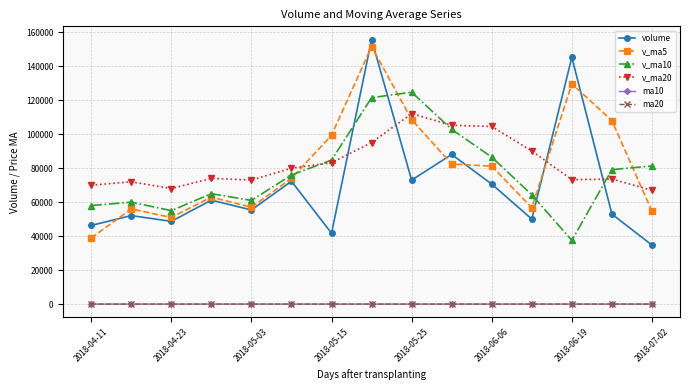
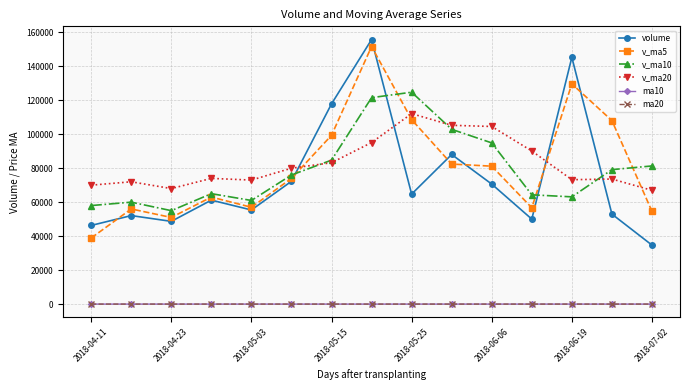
  {
    "volume": {
      "2018-04-11": 46000,
      "2018-04-23": 49000,
      "2018-05-03": 55000,
-     "2018-05-15": 42000,
-     "2018-05-25": 73000,
+     "2018-05-15": 118000,
+     "2018-05-25": 65000,
      "2018-06-06": 71000,
      "2018-06-19": 145000,
      "2018-07-02": 35000
    },
    "v_ma5": {
      "2018-04-11": 39000,
      "2018-04-23": 51000,
      "2018-05-03": 57000,
      "2018-05-15": 99000,
      "2018-05-25": 109000,
      "2018-06-06": 81000,
      "2018-06-19": 130000,
      "2018-07-02": 55000
    },
    "v_ma10": {
      "2018-04-11": 58000,
      "2018-04-23": 55000,
      "2018-05-03": 61000,
      "2018-05-25": 125000,
-     "2018-06-06": 87000,
-     "2018-06-19": 37000,
+     "2018-06-06": 95000,
+     "2018-06-19": 63000,
      "2018-07-02": 81000
    },
    "v_ma20": {
      "2018-04-11": 70000,
      "2018-04-23": 68000,
      "2018-05-03": 73000,
      "2018-05-25": 112000,
      "2018-06-06": 105000,
      "2018-06-19": 73000,
      "2018-07-02": 67000
    },
    "ma20": {
      "2018-04-11": 0,
      "2018-04-23": 0,
      "2018-05-03": 0,
      "2018-05-15": 0,
      "2018-05-25": 0,
      "2018-06-06": 0,
      "2018-06-19": 0,
      "2018-07-02": 0
    }
  }
